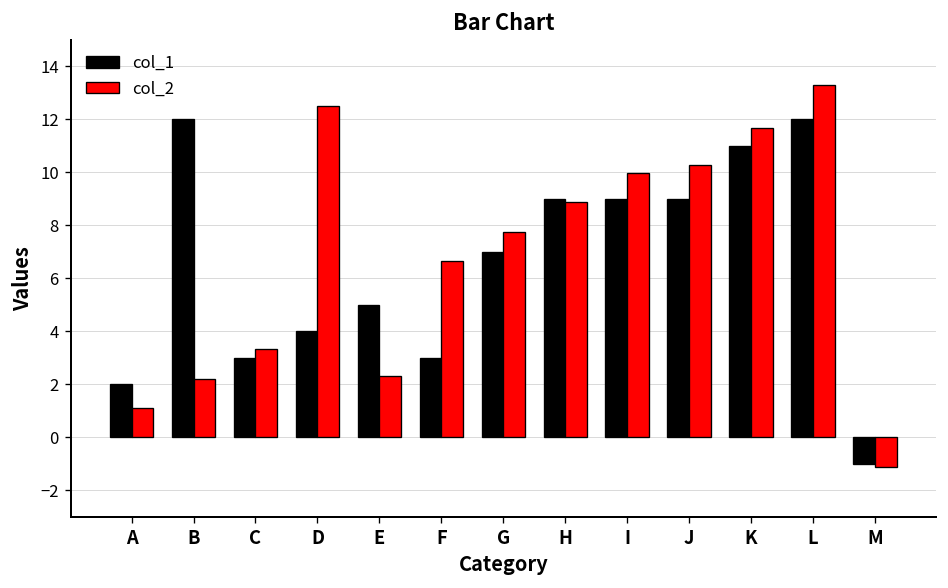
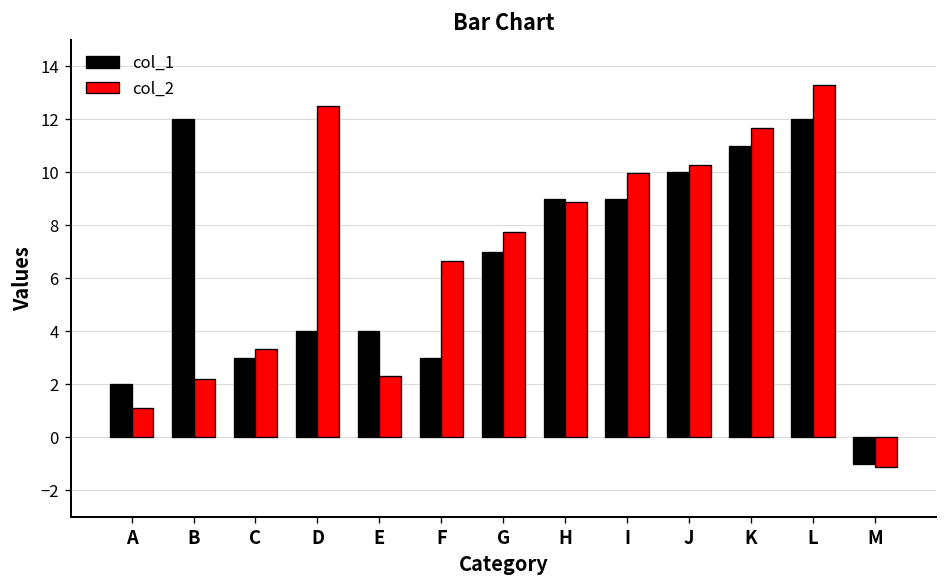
  {
    "col_1": {
      "A": 2,
      "B": 12,
      "C": 3,
      "D": 4,
-     "E": 5,
+     "E": 4,
      "F": 3,
      "G": 7,
      "H": 9,
      "I": 9,
-     "J": 9,
+     "J": 10,
      "K": 11,
      "L": 12,
      "M": -1
    },
    "col_2": {
      "A": 1,
      "B": 2.2,
      "C": 3.3,
      "D": 12.5,
      "E": 2.3,
      "F": 6.7,
      "G": 7.8,
      "H": 8.9,
      "I": 10,
      "J": 10.3,
      "K": 11.7,
      "L": 13.3,
      "M": -1
    }
  }
